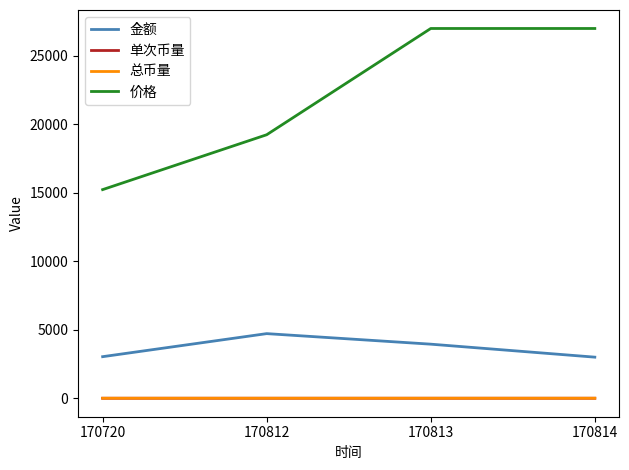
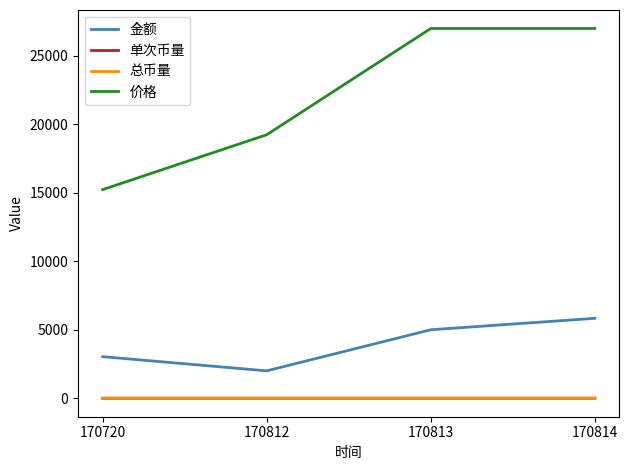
  {
    "金额": {
      "170720": 3000,
-     "170812": 4700,
-     "170813": 3900,
-     "170814": 3000
+     "170812": 2000,
+     "170813": 5000,
+     "170814": 5800
    },
    "总币量": {
      "170720": 0,
      "170812": 0,
      "170813": 0,
      "170814": 0
    },
    "价格": {
      "170720": 15200,
      "170812": 19200,
      "170813": 27000,
      "170814": 27000
    }
  }
